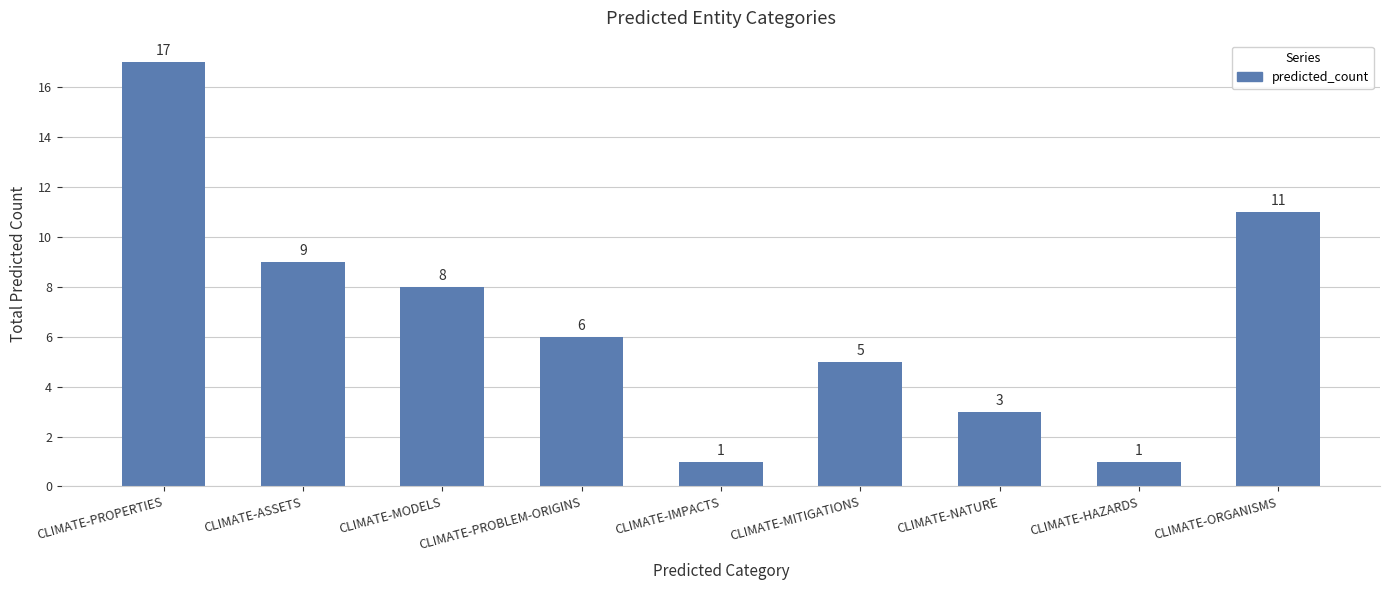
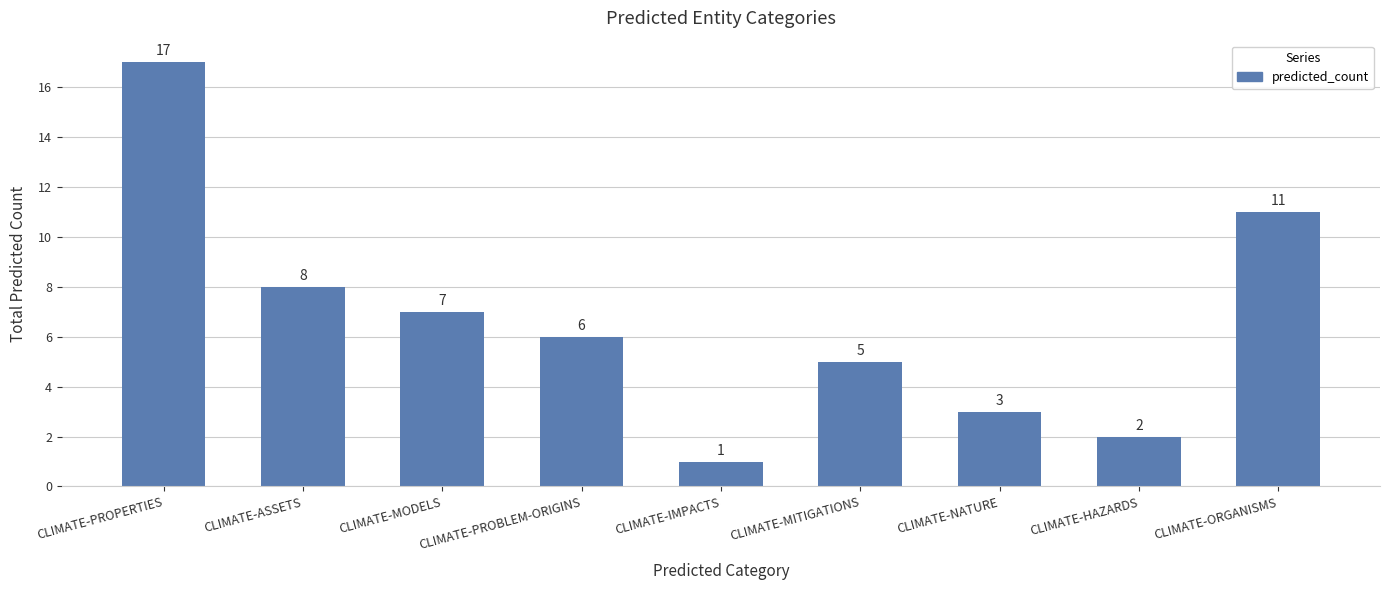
  {
    "CLIMATE-PROPERTIES": 17,
-   "CLIMATE-ASSETS": 9,
-   "CLIMATE-MODELS": 8,
+   "CLIMATE-ASSETS": 8,
+   "CLIMATE-MODELS": 7,
    "CLIMATE-PROBLEM-ORIGINS": 6,
    "CLIMATE-IMPACTS": 1,
    "CLIMATE-MITIGATIONS": 5,
    "CLIMATE-NATURE": 3,
-   "CLIMATE-HAZARDS": 1,
+   "CLIMATE-HAZARDS": 2,
    "CLIMATE-ORGANISMS": 11
  }
